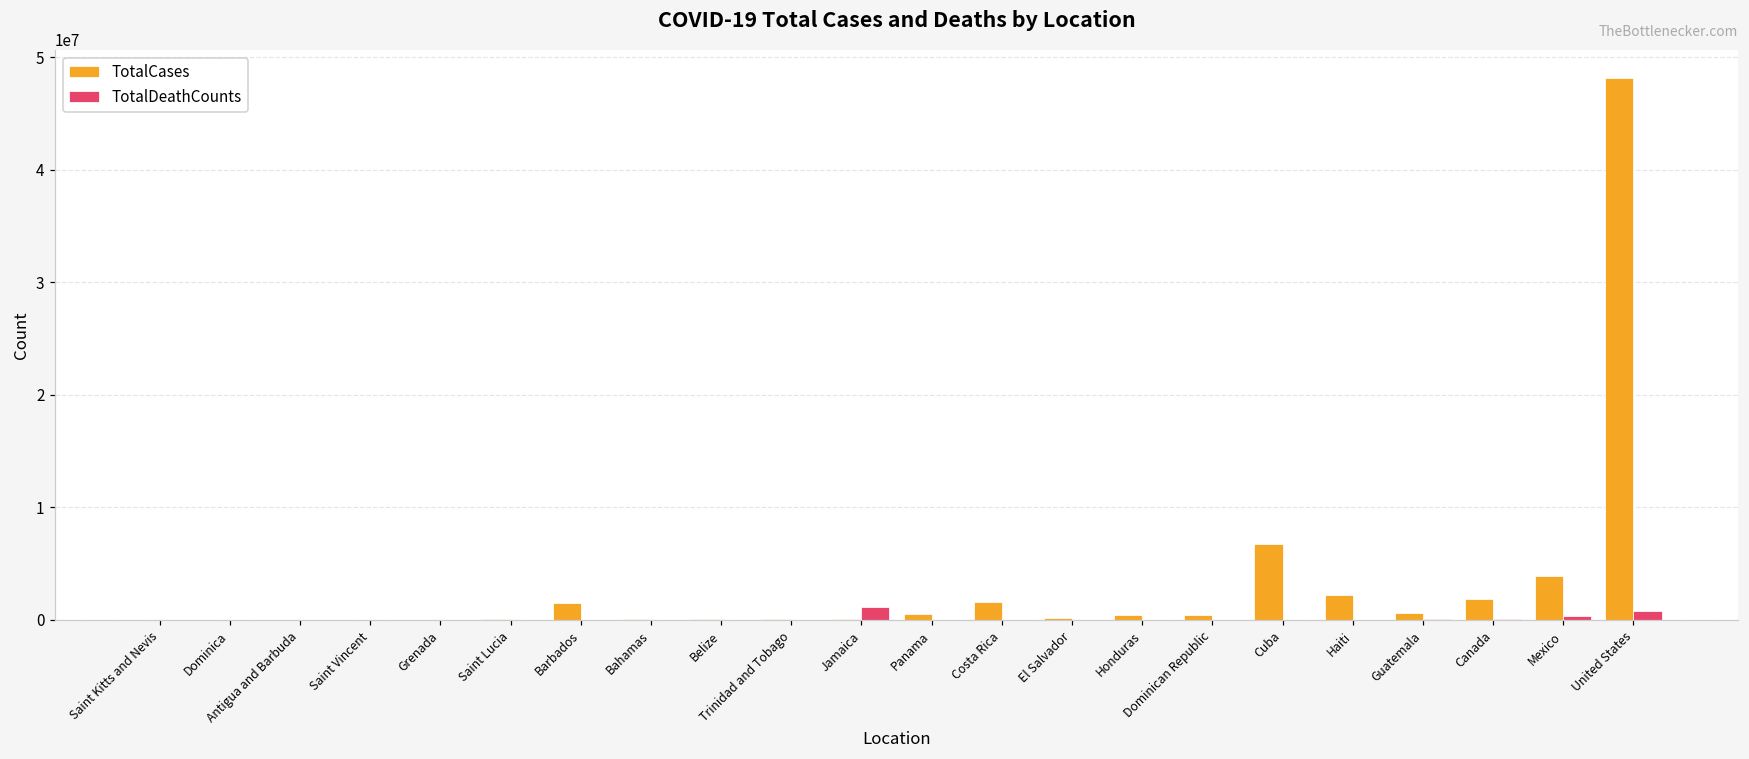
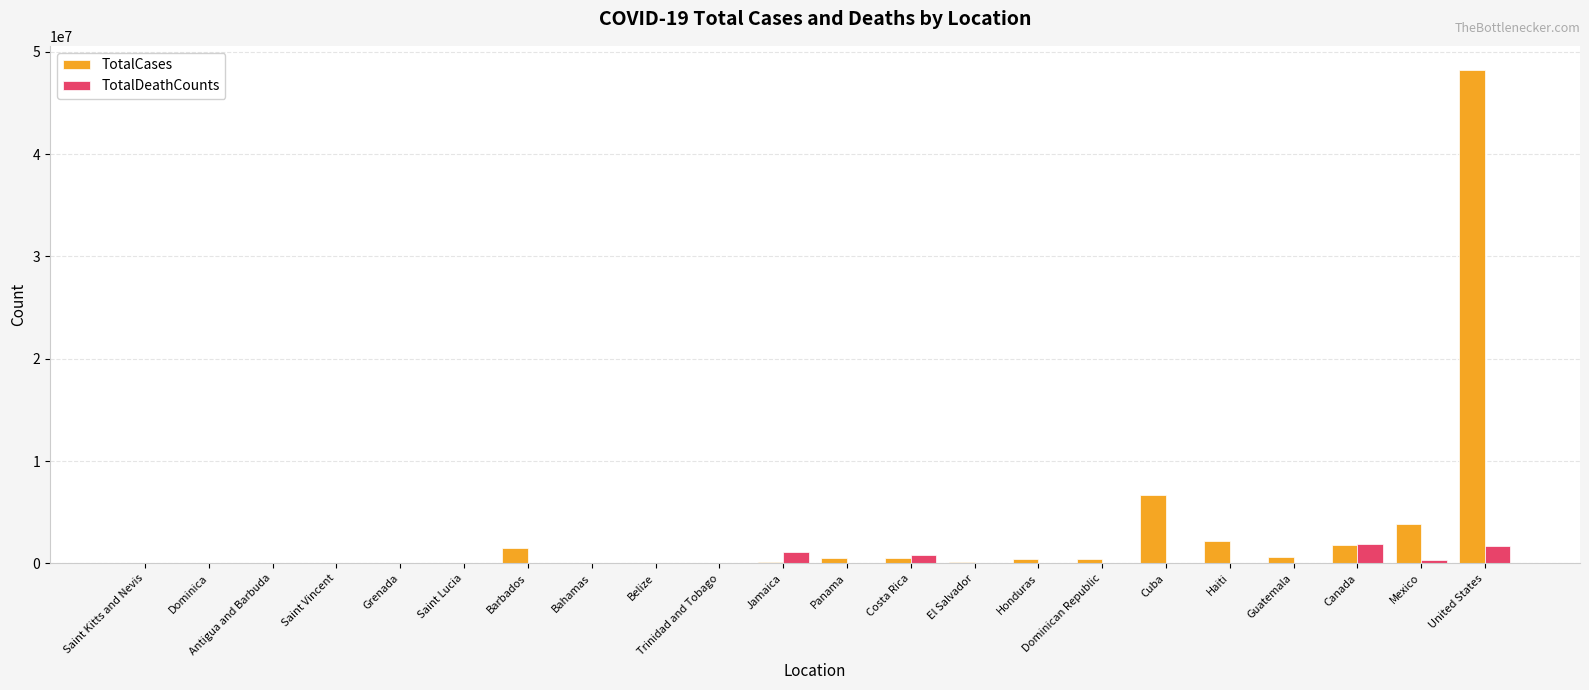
  {
    "TotalCases": {
      "Barbados": 1500000,
      "Panama": 500000,
-     "Costa Rica": 1600000,
+     "Costa Rica": 600000,
      "Honduras": 400000,
      "Dominican Republic": 400000,
      "Cuba": 6700000,
      "Haiti": 2200000,
      "Guatemala": 600000,
      "Canada": 1800000,
      "Mexico": 3900000,
      "United States": 48200000
    },
    "TotalDeathCounts": {
      "Jamaica": 1100000,
-     "Costa Rica": 0,
-     "Canada": 0,
+     "Costa Rica": 800000,
+     "Canada": 1900000,
      "Mexico": 300000,
-     "United States": 800000
+     "United States": 1700000
    }
  }
